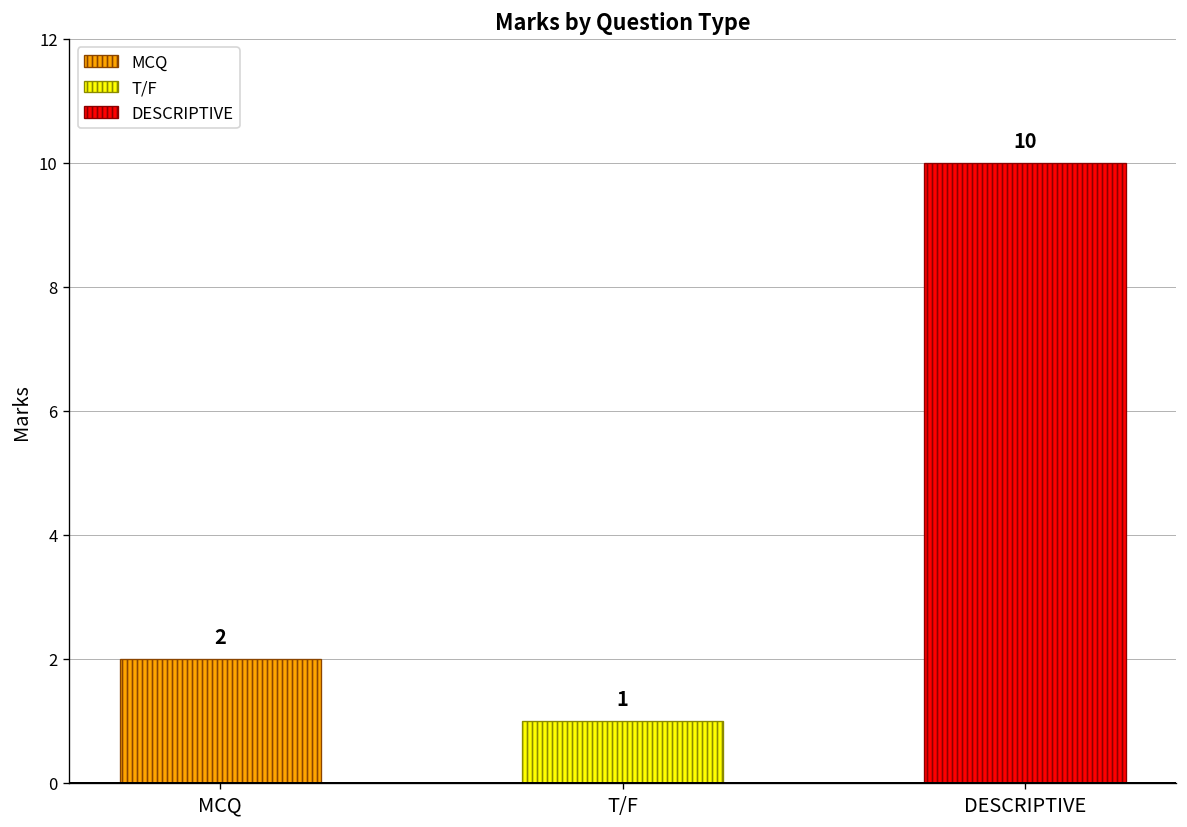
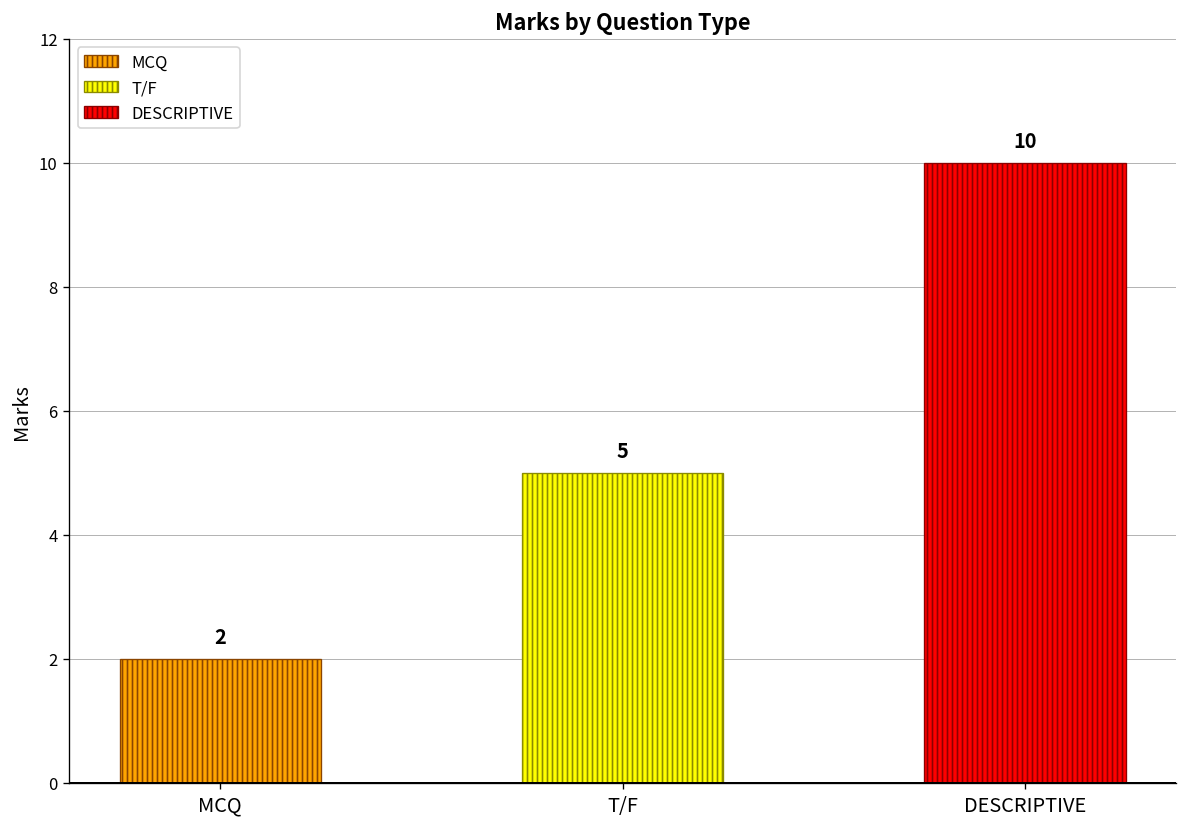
  {
    "MCQ": 2,
-   "T/F": 1,
+   "T/F": 5,
    "DESCRIPTIVE": 10
  }
